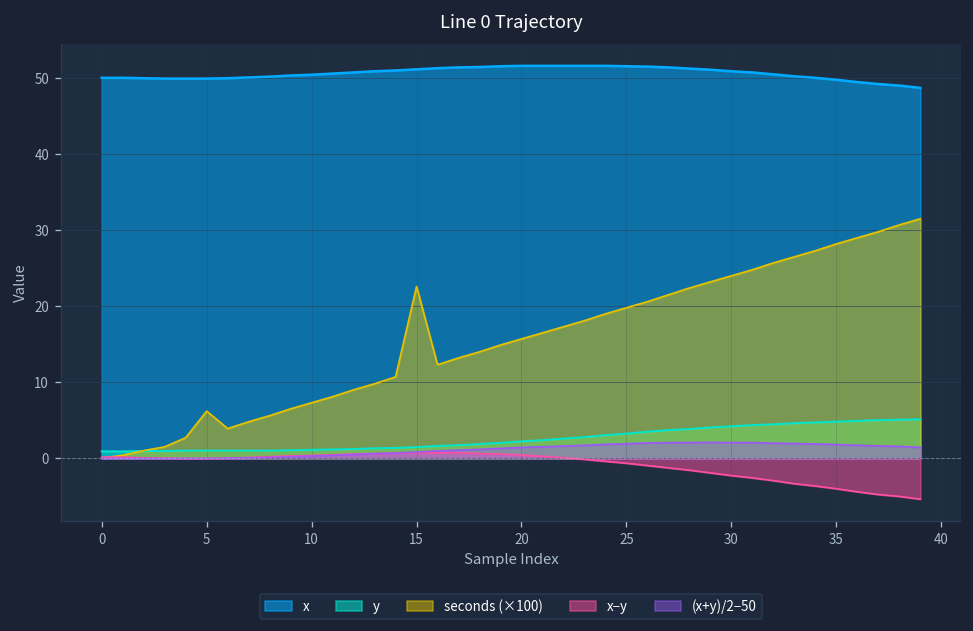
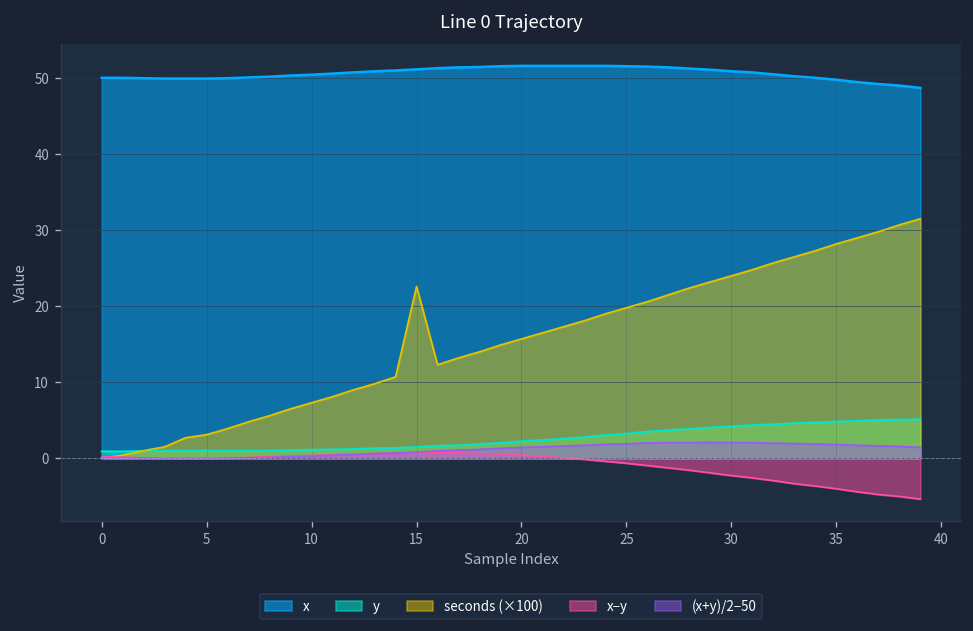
  {
    "x": {
      "0": 50,
      "5": 50,
      "10": 50,
      "15": 51,
      "20": 52,
      "25": 52,
      "30": 51,
      "35": 50
    },
    "y": {
      "0": 1,
      "5": 1,
      "10": 1,
      "15": 1,
      "20": 2,
      "25": 3,
      "30": 4,
      "35": 5
    },
    "seconds (×100)": {
-     "5": 6,
+     "5": 3,
      "10": 7,
      "15": 23,
      "20": 16,
      "25": 20,
      "30": 24,
      "35": 28
    },
    "(x+y)/2−50": {
      "20": 1,
      "25": 2,
      "30": 2,
      "35": 2
    }
  }
